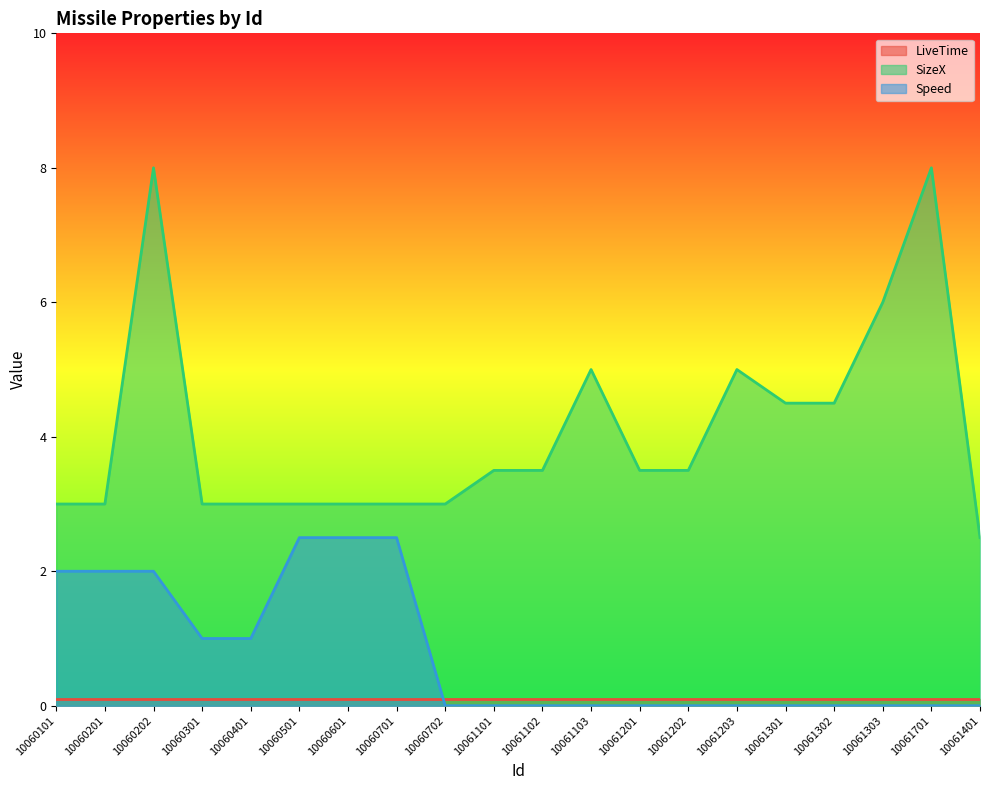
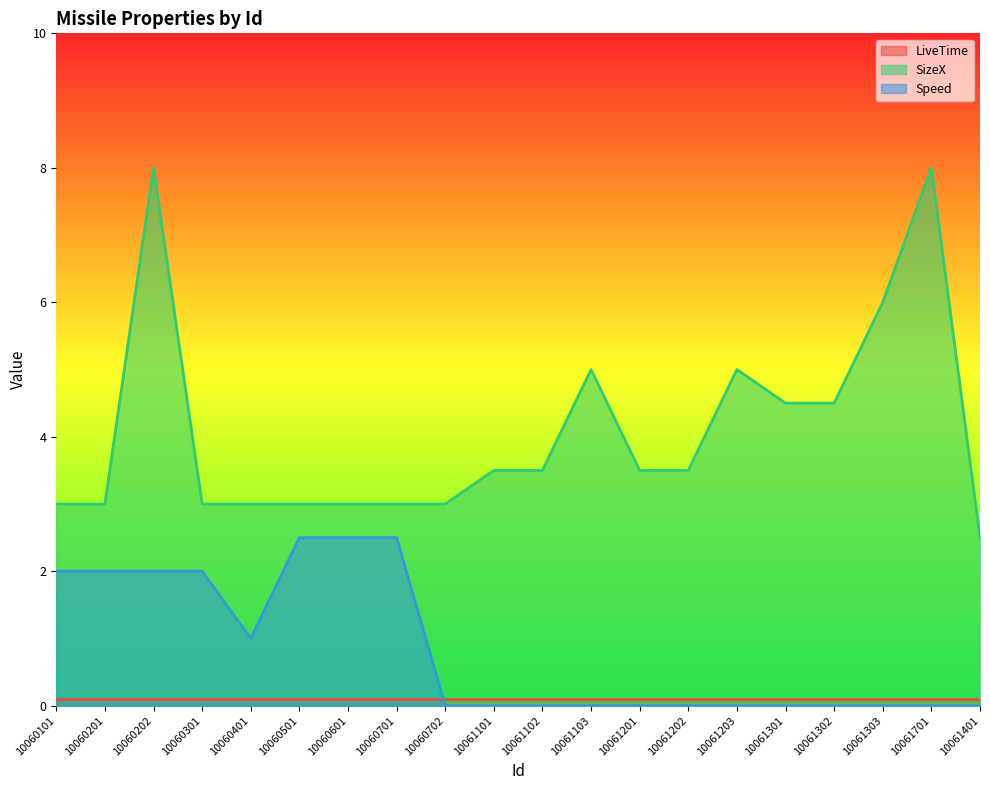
  {
    "LiveTime": {
      "10060101": 0.1,
      "10060201": 0.1,
      "10060202": 0.1,
      "10060301": 0.1,
      "10060401": 0.1,
      "10060501": 0.1,
      "10060601": 0.1,
      "10060701": 0.1,
      "10060702": 0.1,
      "10061101": 0.1,
      "10061102": 0.1,
      "10061103": 0.1,
      "10061201": 0.1,
      "10061202": 0.1,
      "10061203": 0.1,
      "10061301": 0.1,
      "10061302": 0.1,
      "10061303": 0.1,
      "10061701": 0.1,
      "10061401": 0.1
    },
    "SizeX": {
      "10060101": 3,
      "10060201": 3,
      "10060202": 8,
      "10060301": 3,
      "10060401": 3,
      "10060501": 3,
      "10060601": 3,
      "10060701": 3,
      "10060702": 3,
      "10061101": 3.5,
      "10061102": 3.5,
      "10061103": 5,
      "10061201": 3.5,
      "10061202": 3.5,
      "10061203": 5,
      "10061301": 4.5,
      "10061302": 4.5,
      "10061303": 6,
      "10061701": 8,
      "10061401": 2.5
    },
    "Speed": {
      "10060101": 2,
      "10060201": 2,
      "10060202": 2,
-     "10060301": 1,
+     "10060301": 2,
      "10060401": 1,
      "10060501": 2.5,
      "10060601": 2.5,
      "10060701": 2.5,
      "10060702": 0,
      "10061101": 0,
      "10061102": 0,
      "10061103": 0,
      "10061201": 0,
      "10061202": 0,
      "10061203": 0,
      "10061301": 0,
      "10061302": 0,
      "10061303": 0,
      "10061701": 0,
      "10061401": 0
    }
  }
